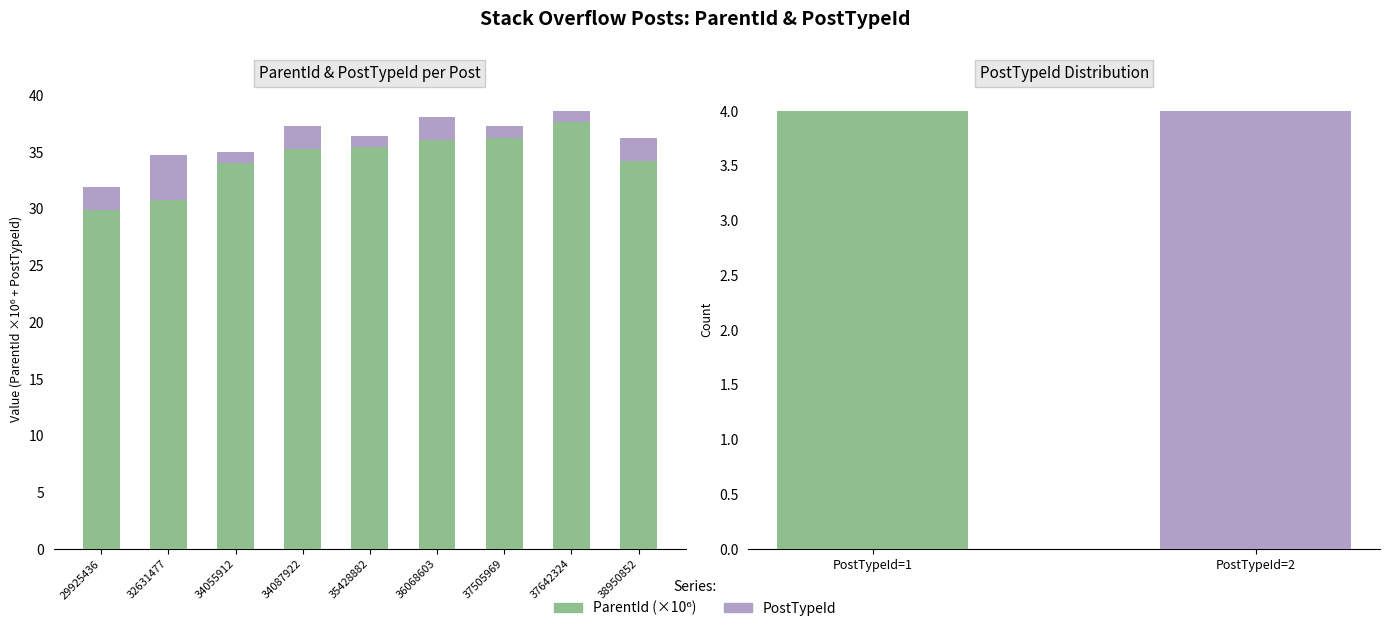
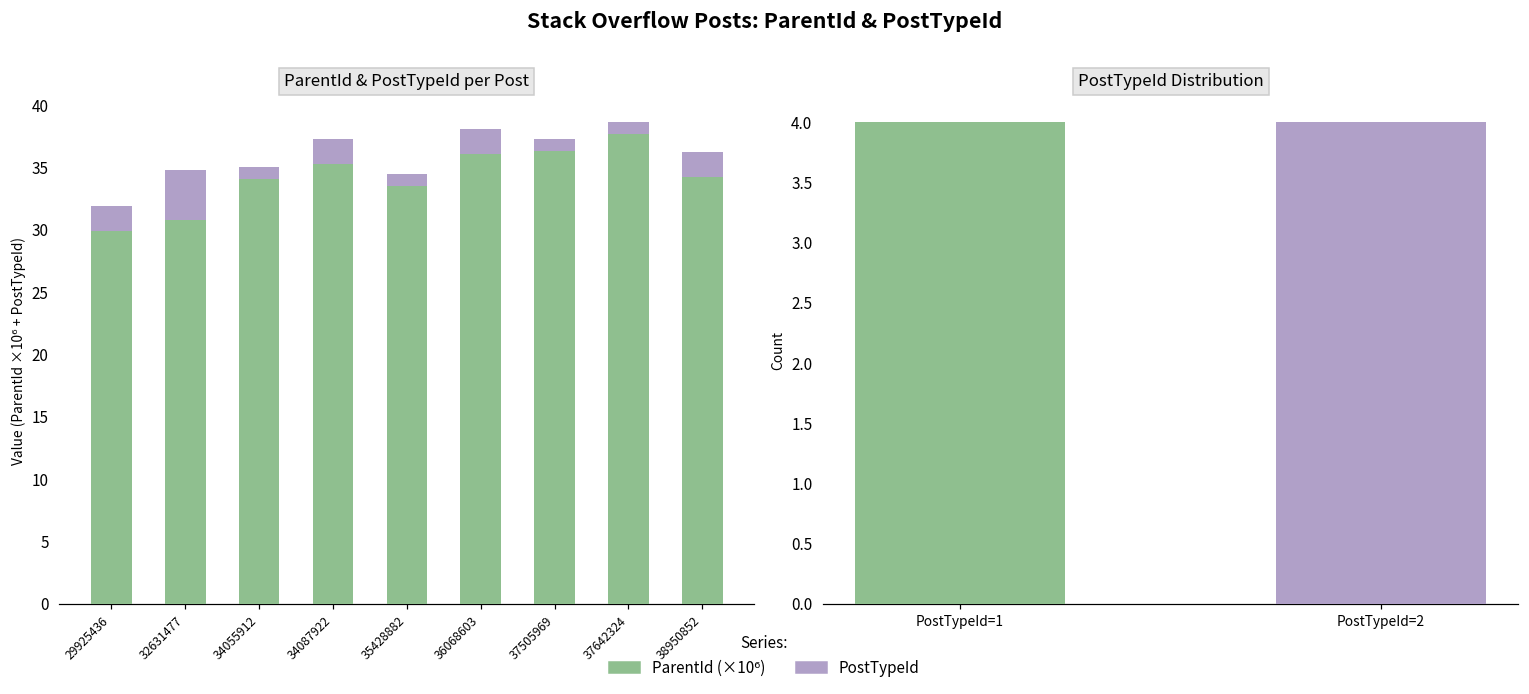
  {
    "ParentId & PostTypeId per Post": {
      "ParentId (×10⁶)": {
        "29925436": 29.9,
        "32631477": 30.8,
        "34055912": 34.1,
        "34087922": 35.3,
-       "35428882": 35.4,
+       "35428882": 33.5,
        "36068603": 36.1,
        "37505969": 36.3,
        "37642324": 37.6,
        "38950852": 34.2
      },
      "PostTypeId": {
        "29925436": 2.0,
        "32631477": 4.0,
        "34055912": 1.0,
        "34087922": 2.0,
        "35428882": 1.0,
        "36068603": 2.0,
        "37505969": 1.0,
        "37642324": 1.0,
        "38950852": 2.0
      }
    },
    "PostTypeId Distribution": {
      "PostTypeId=1": 4.00,
      "PostTypeId=2": 4.00
    }
  }
